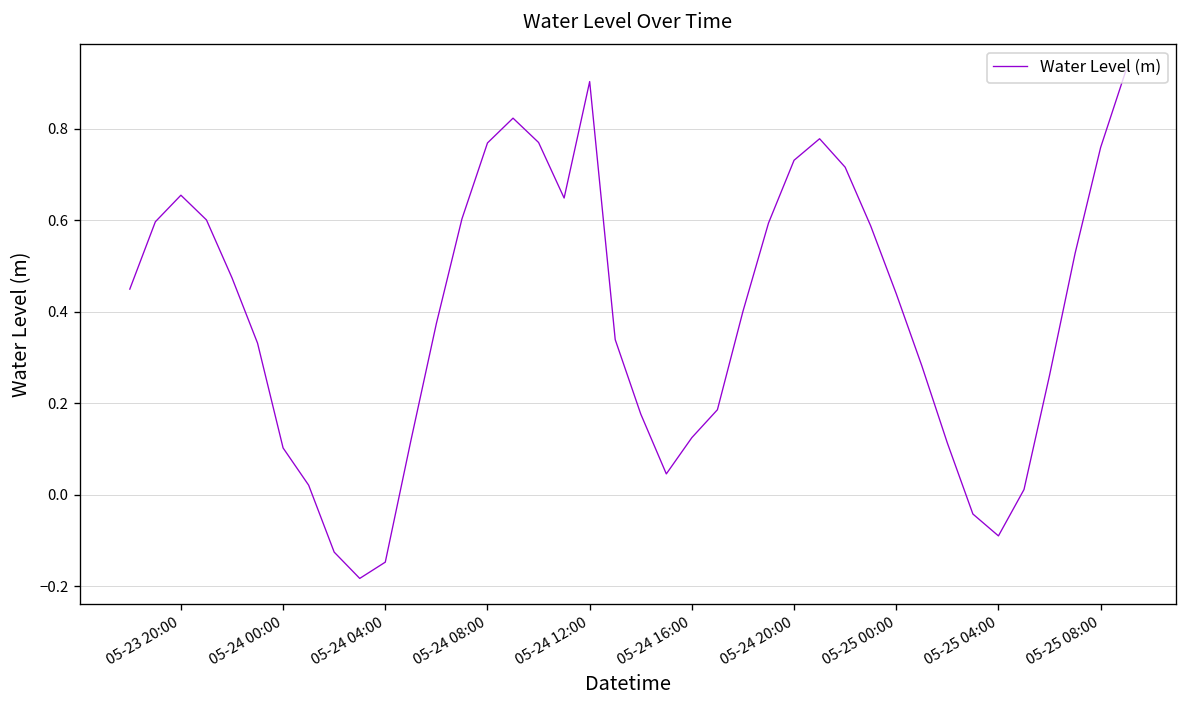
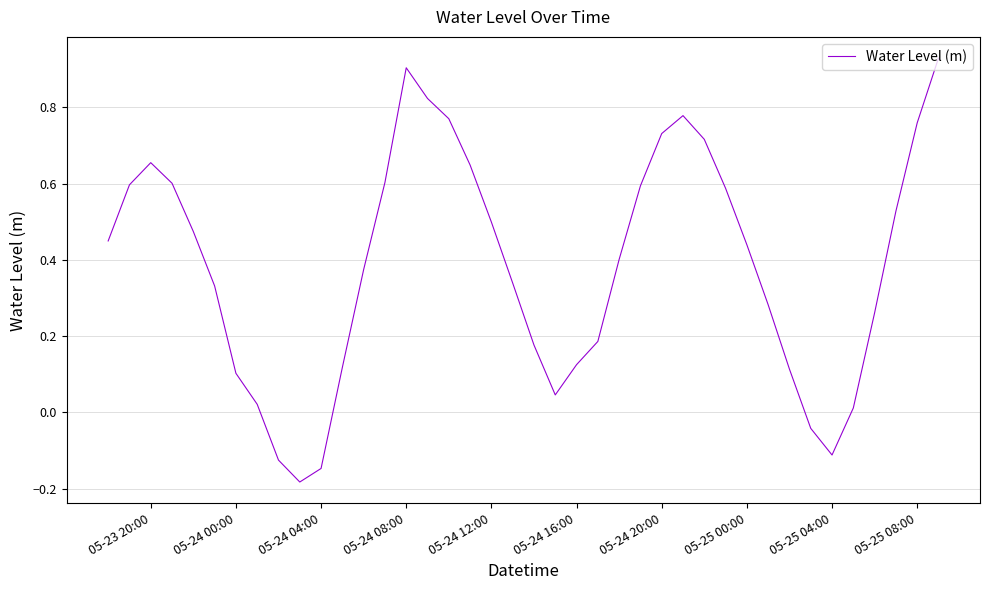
  {
    "05-23 20:00": 0.65,
    "05-24 00:00": 0.10,
    "05-24 04:00": -0.15,
-   "05-24 08:00": 0.77,
-   "05-24 12:00": 0.90,
+   "05-24 08:00": 0.90,
+   "05-24 12:00": 0.50,
    "05-24 16:00": 0.13,
    "05-24 20:00": 0.73,
    "05-25 00:00": 0.44,
-   "05-25 04:00": -0.09,
+   "05-25 04:00": -0.11,
    "05-25 08:00": 0.76
  }
